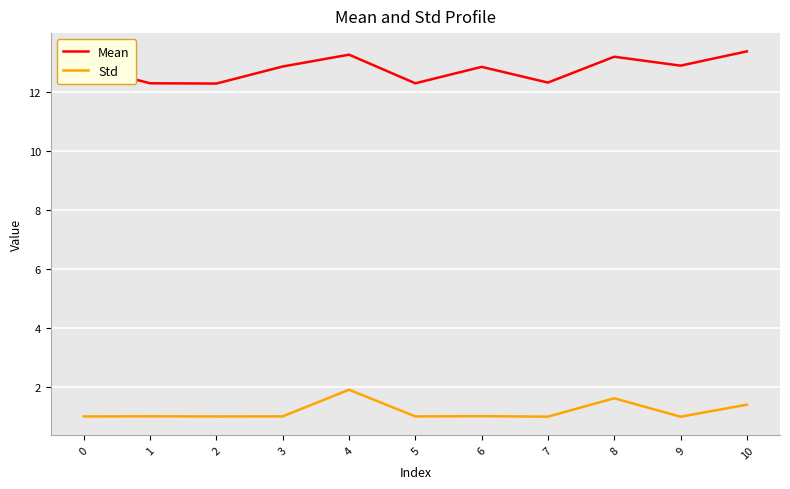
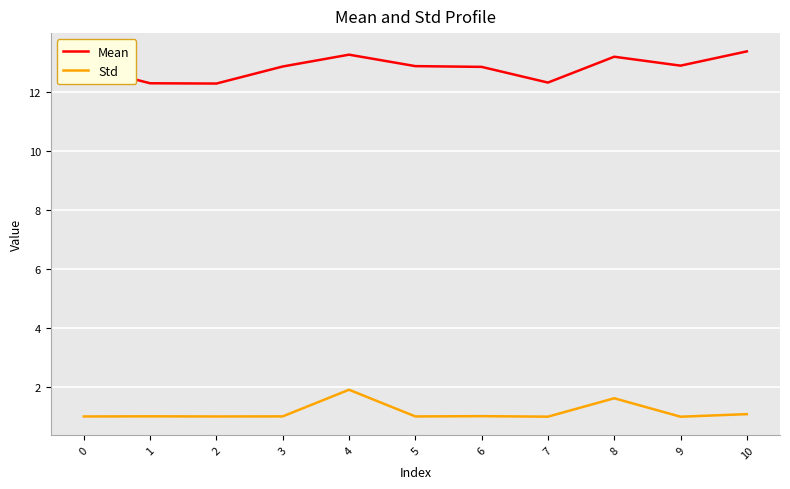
  {
    "Mean": {
      "1": 12.3,
      "2": 12.3,
      "3": 12.9,
      "4": 13.3,
-     "5": 12.3,
+     "5": 12.9,
      "6": 12.8,
      "7": 12.3,
      "8": 13.2,
      "9": 12.9,
      "10": 13.4
    },
    "Std": {
      "0": 1.0,
      "1": 1.0,
      "2": 1.0,
      "3": 1.0,
      "4": 1.9,
      "5": 1.0,
      "6": 1.0,
      "7": 1.0,
      "8": 1.6,
      "9": 1.0,
-     "10": 1.4
+     "10": 1.1
    }
  }
